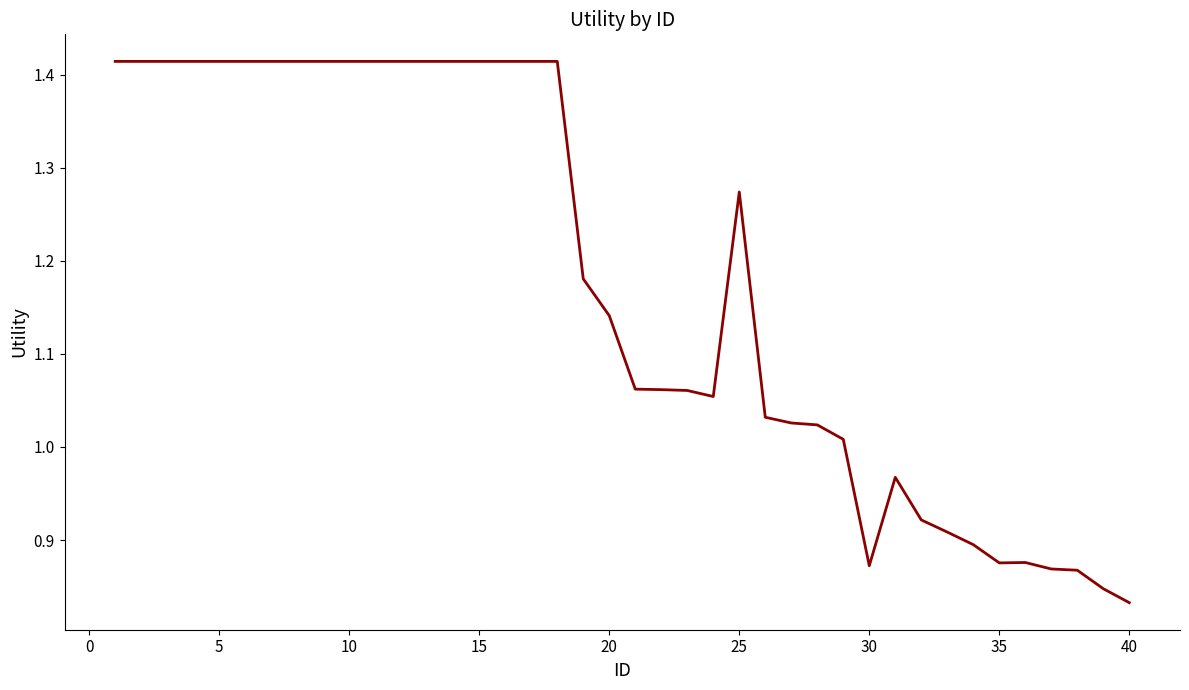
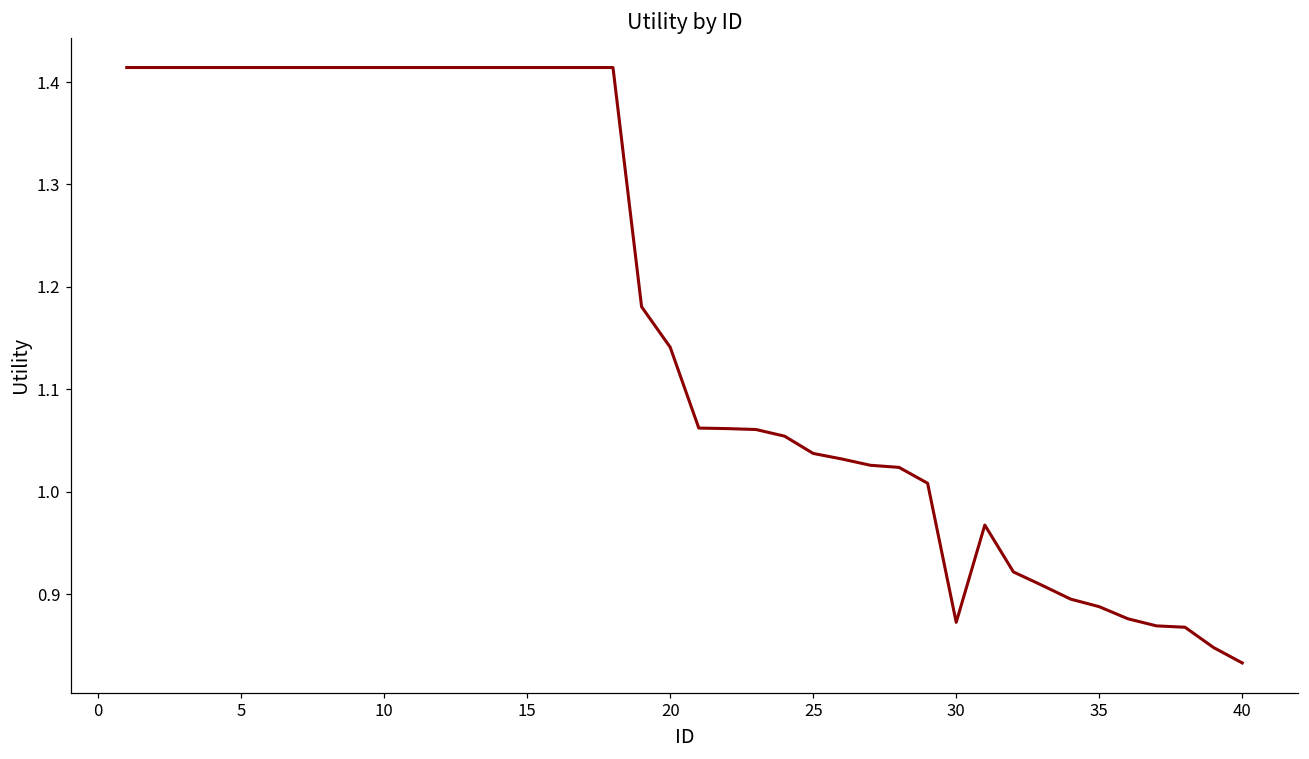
  {
    "5": 1.41,
    "10": 1.41,
    "15": 1.41,
    "20": 1.14,
-   "25": 1.27,
+   "25": 1.04,
    "30": 0.87,
-   "35": 0.88,
+   "35": 0.89,
    "40": 0.83
  }
